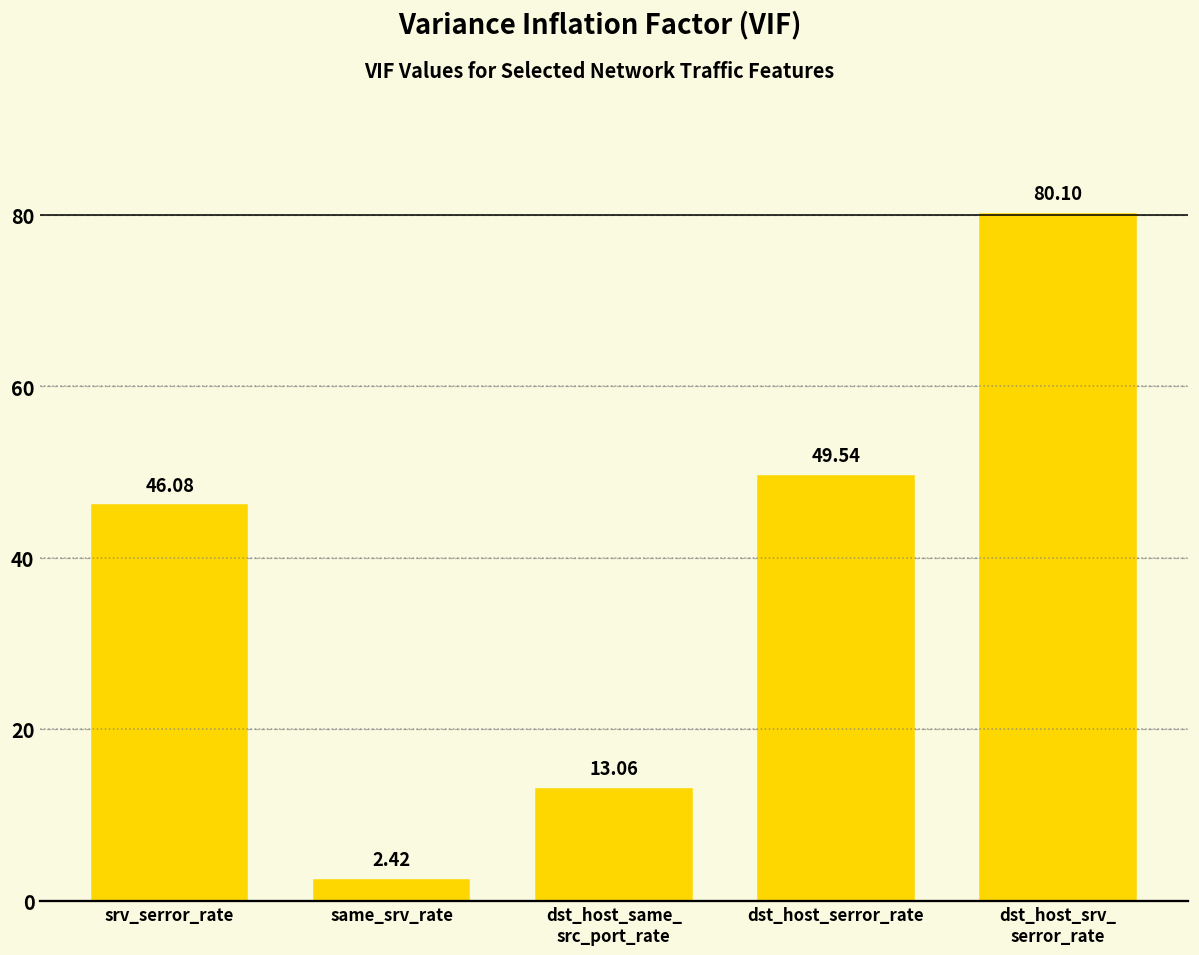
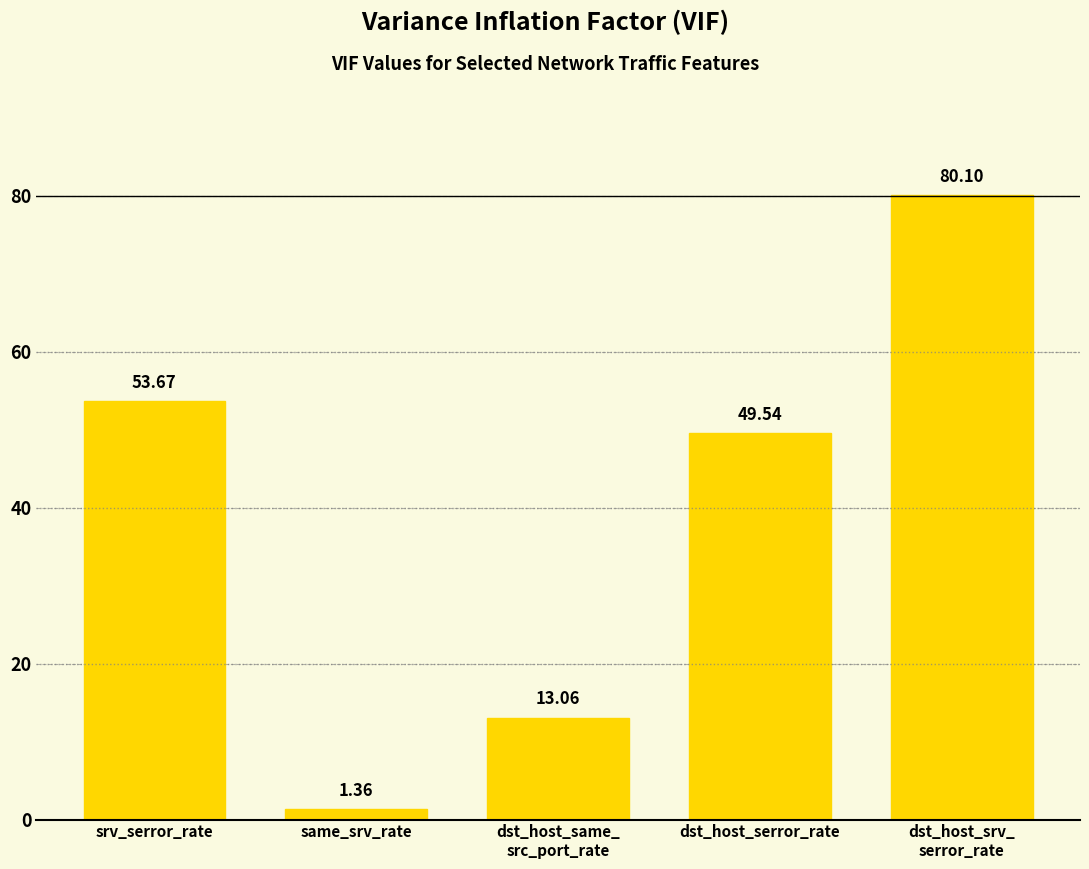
  {
-   "srv_serror_rate": 46.08,
-   "same_srv_rate": 2.42,
+   "srv_serror_rate": 53.67,
+   "same_srv_rate": 1.36,
    "dst_host_same_ src_port_rate": 13.06,
    "dst_host_serror_rate": 49.54,
    "dst_host_srv_ serror_rate": 80.10
  }
